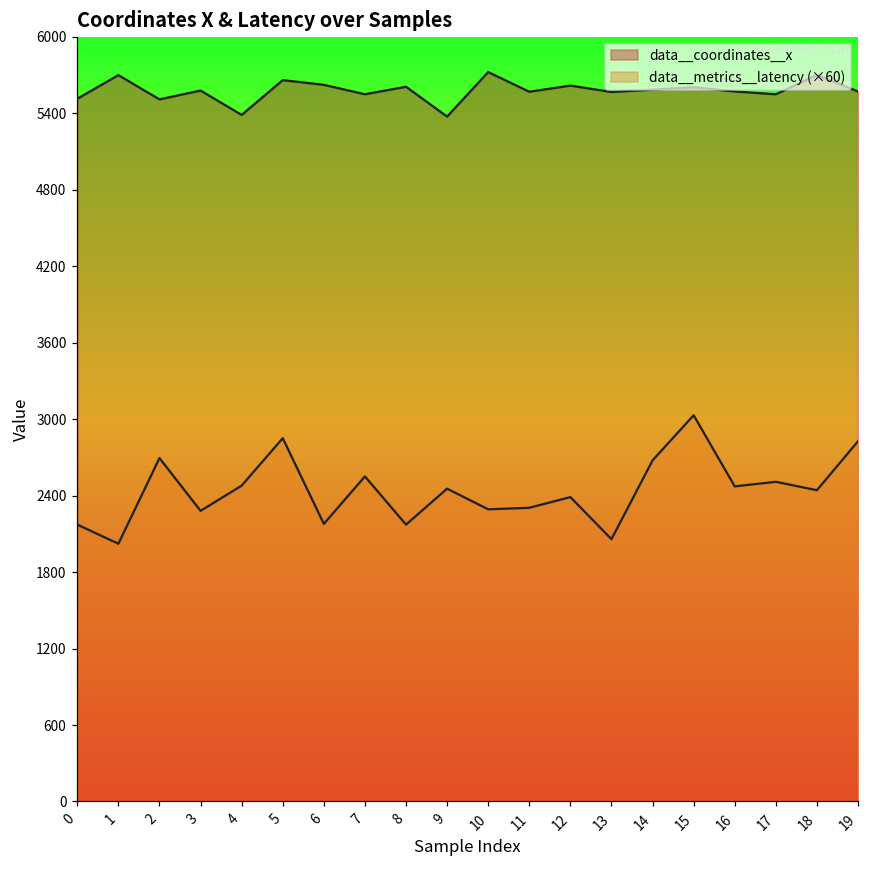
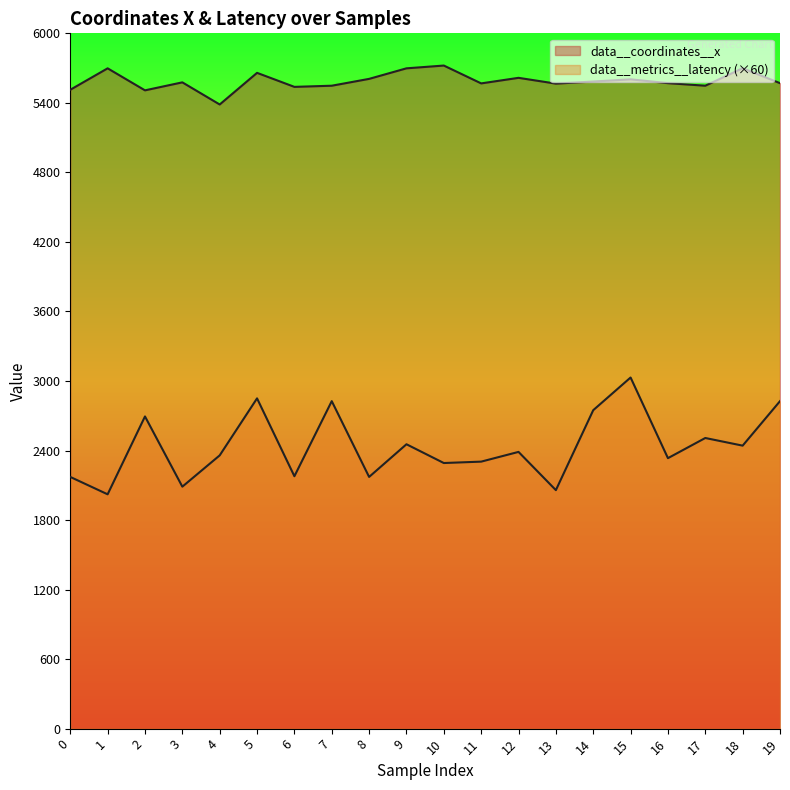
  {
    "data__coordinates__x": {
      "0": 5510,
      "1": 5700,
      "2": 5510,
      "3": 5580,
      "4": 5390,
      "5": 5660,
-     "6": 5620,
+     "6": 5540,
      "7": 5550,
      "8": 5610,
-     "9": 5370,
+     "9": 5700,
      "10": 5720,
      "11": 5570,
      "12": 5620,
      "13": 5570,
      "16": 5570,
      "17": 5550,
      "19": 5570
    },
    "data__metrics__latency (×60)": {
      "0": 2170,
      "1": 2020,
      "2": 2690,
-     "3": 2280,
-     "4": 2480,
+     "3": 2090,
+     "4": 2360,
      "5": 2850,
      "6": 2180,
-     "7": 2550,
+     "7": 2830,
      "8": 2170,
      "9": 2450,
      "10": 2290,
      "11": 2300,
      "12": 2390,
      "13": 2060,
-     "14": 2680,
+     "14": 2750,
      "15": 3030,
-     "16": 2470,
+     "16": 2330,
      "17": 2510,
      "18": 2440,
      "19": 2830
    }
  }
